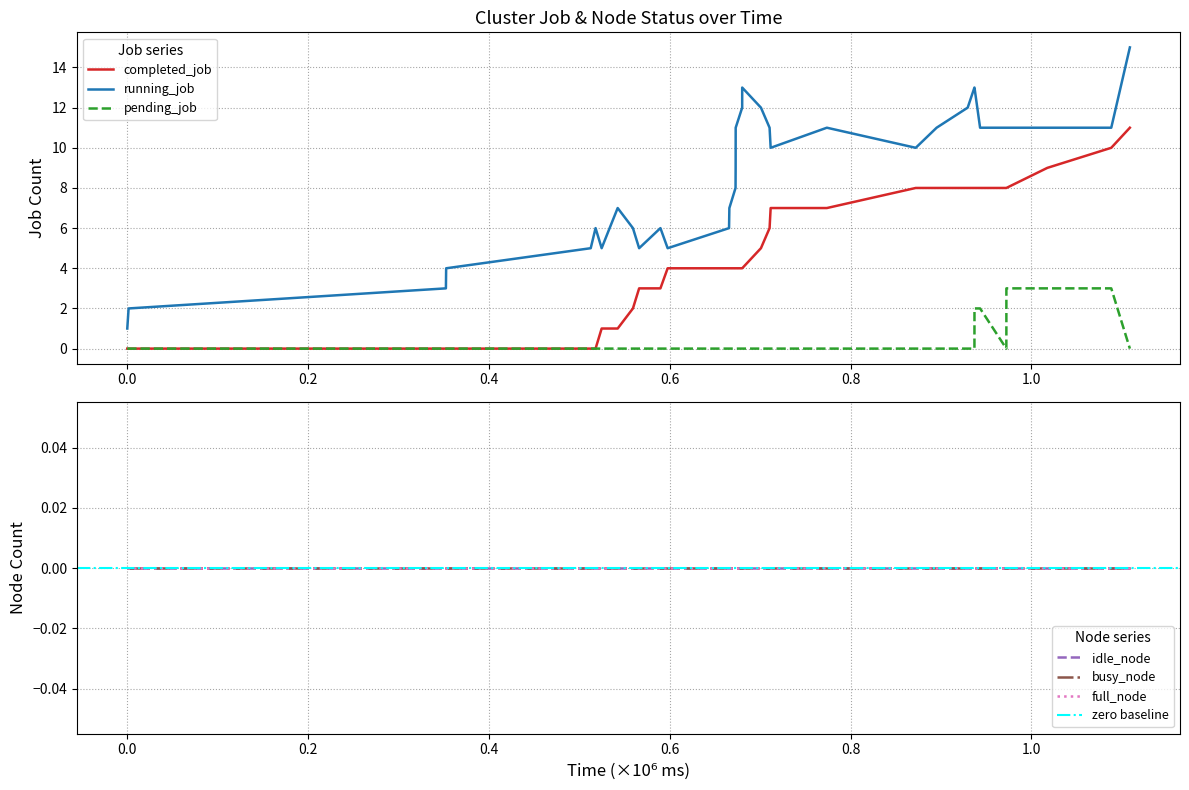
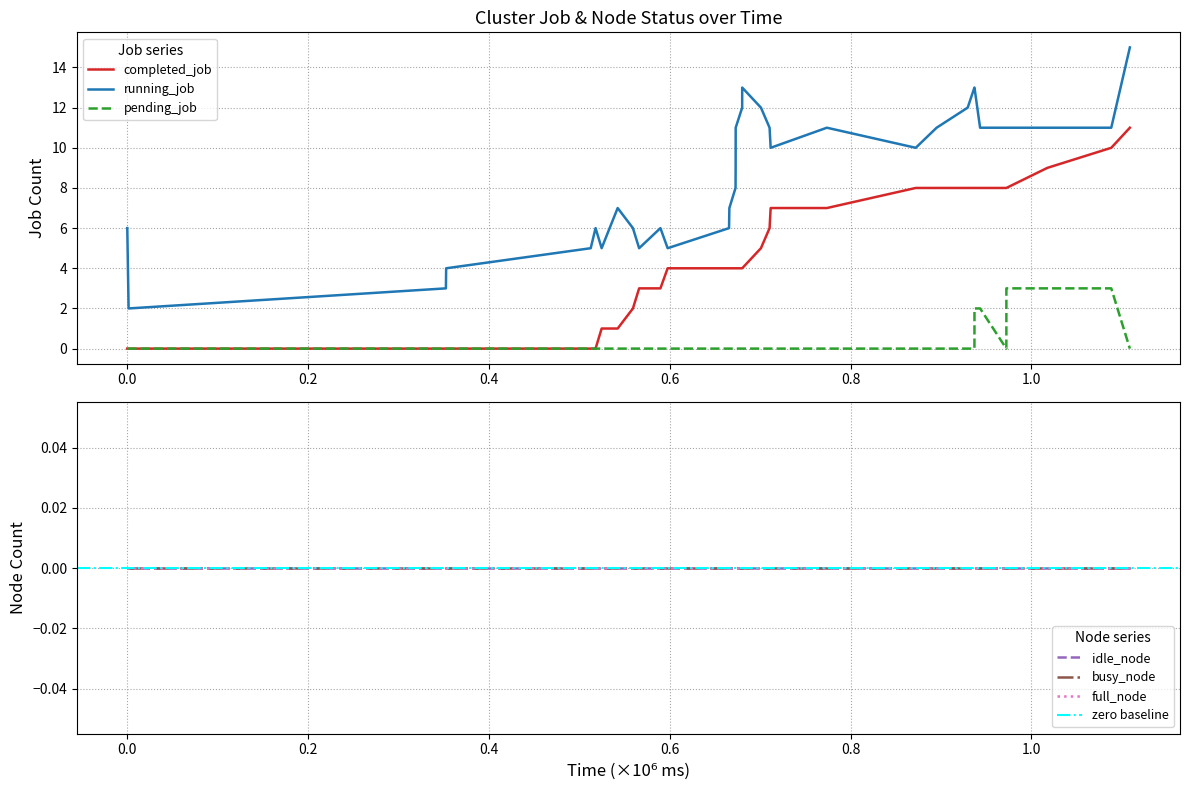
  {
    "Cluster Job & Node Status over Time": {
      "running_job": {
-       "0.0": 1
+       "0.0": 6
      }
    }
  }
